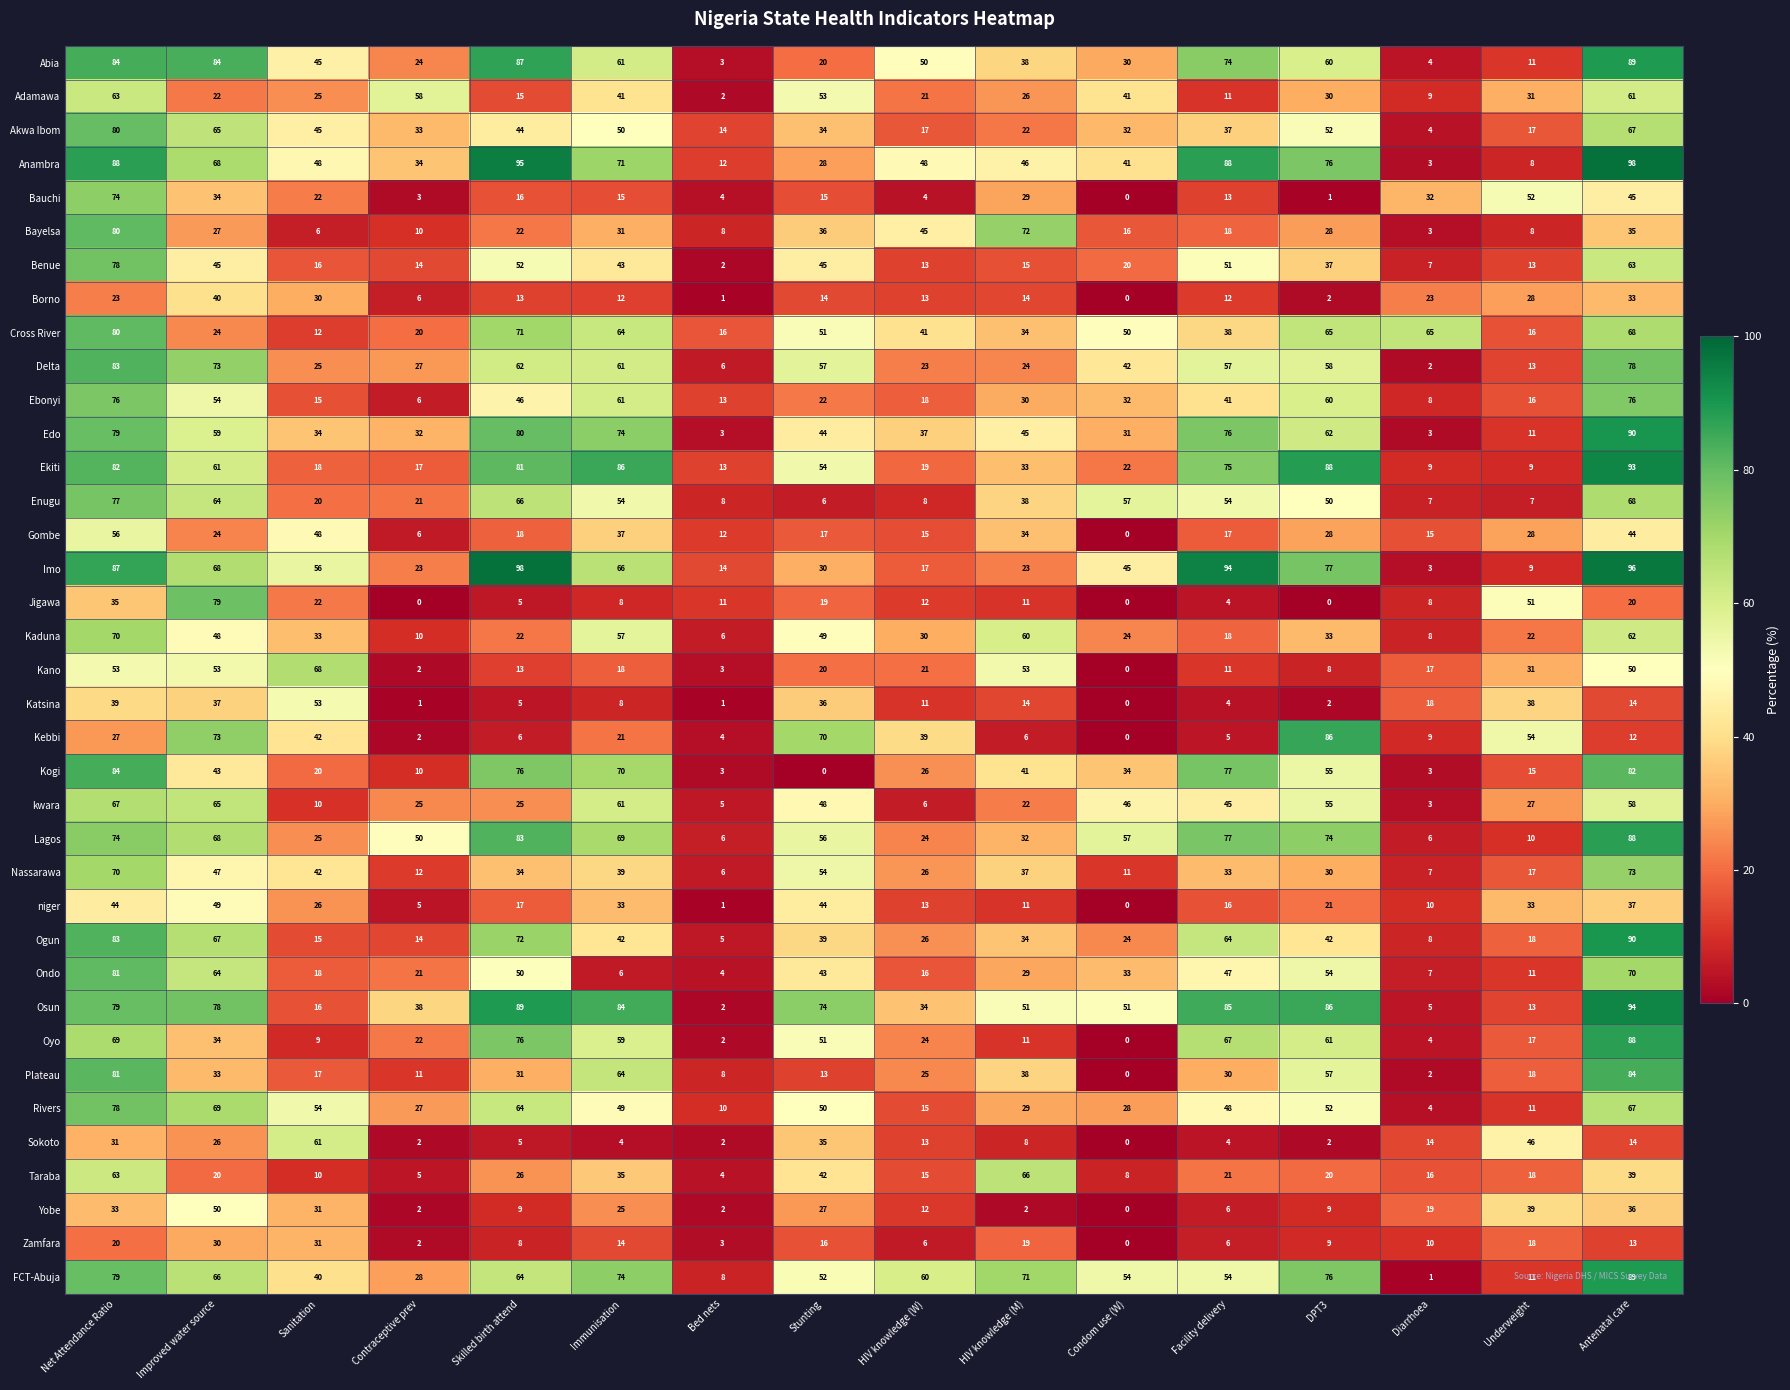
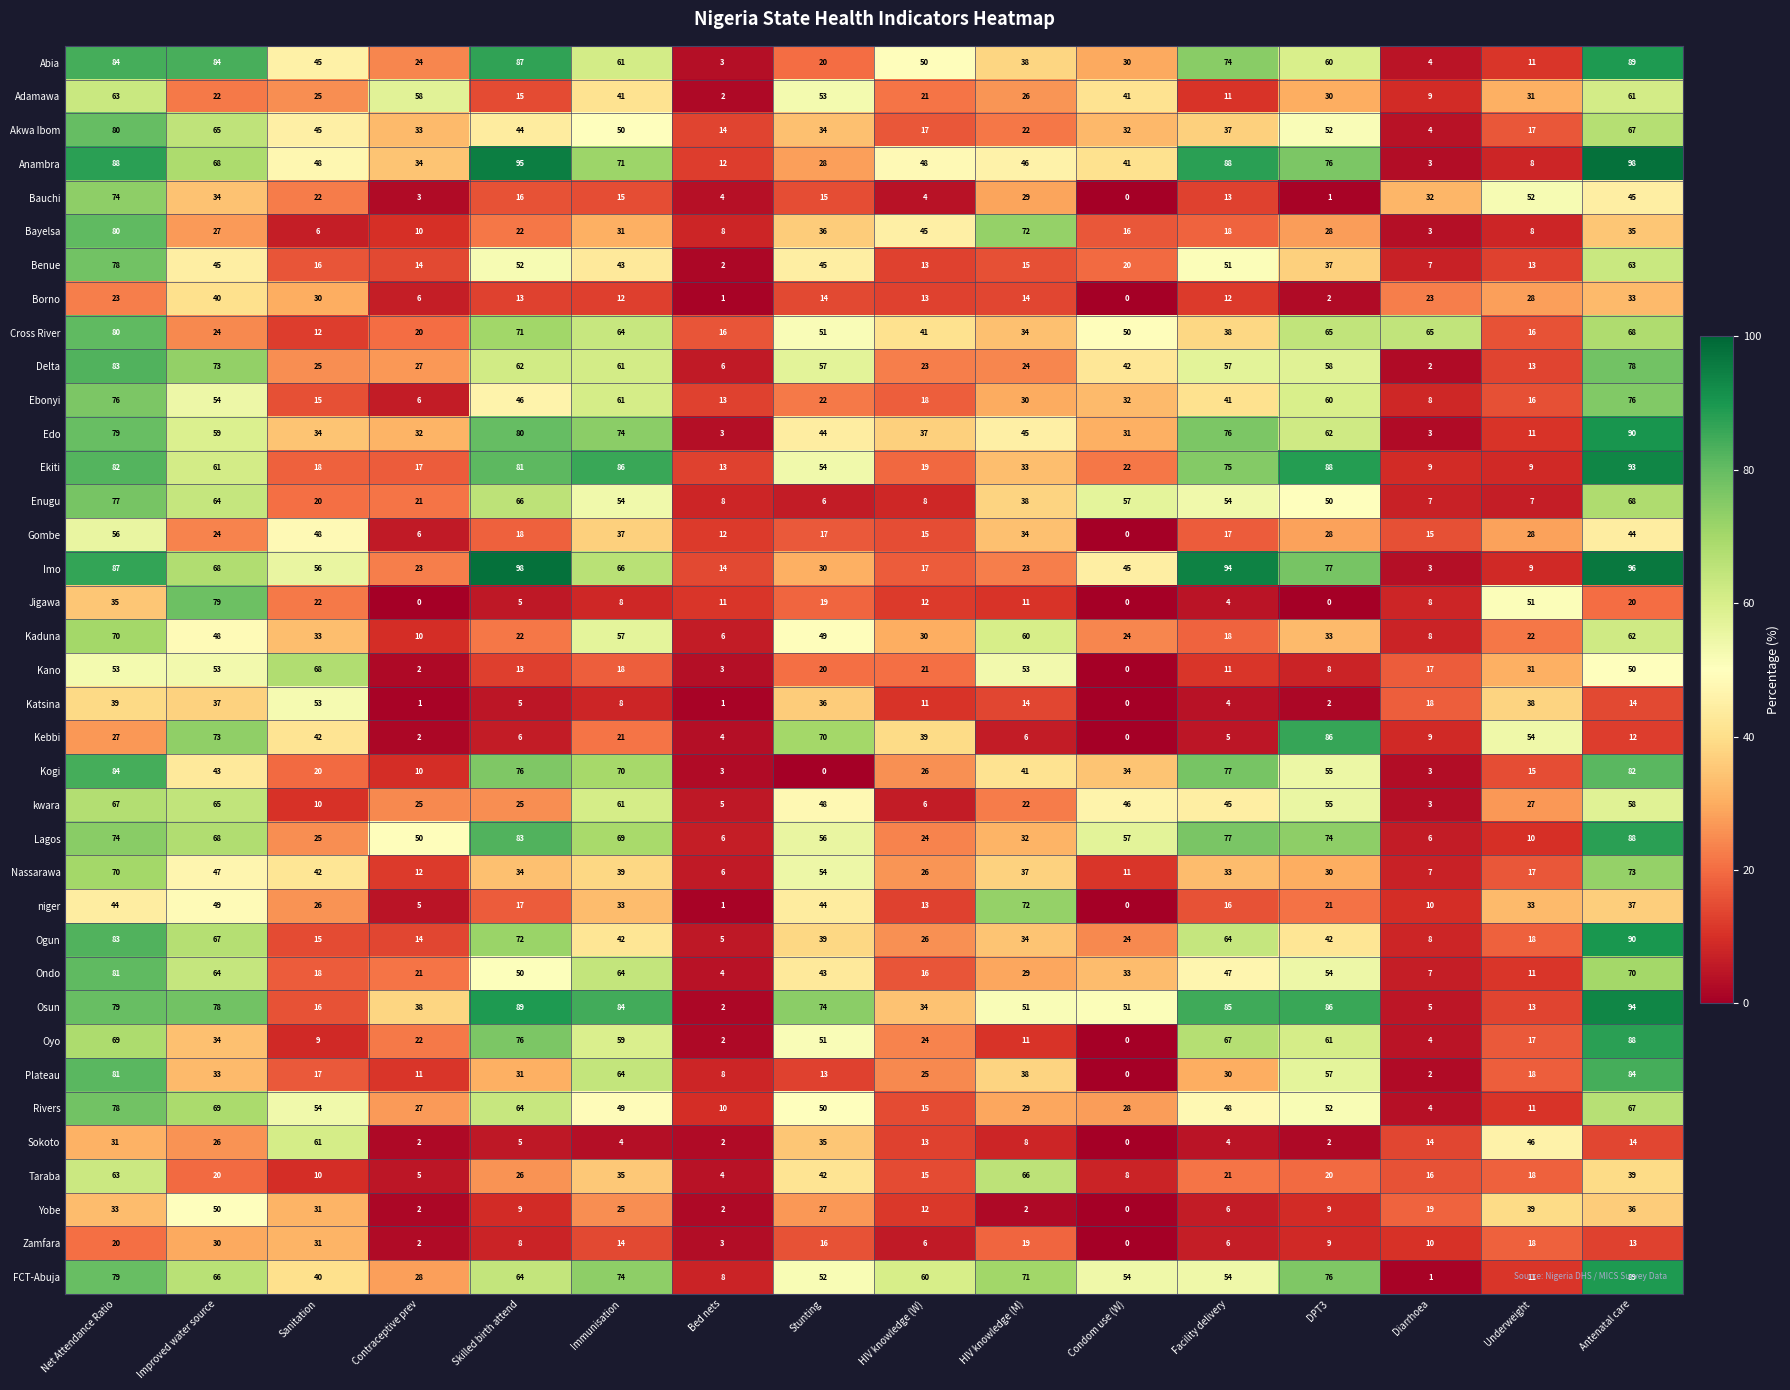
  {
    "niger": {
      "Net Attendance Ratio": 44,
      "Improved water source": 49,
      "Sanitation": 26,
      "Contraceptive prev": 5,
      "Skilled birth attend": 17,
      "Immunisation": 33,
      "Bed nets": 1,
      "Stunting": 44,
      "HIV knowledge (W)": 13,
-     "HIV knowledge (M)": 11,
+     "HIV knowledge (M)": 72,
      "Condom use (W)": 0,
      "Facility delivery": 16,
      "DPT3": 21,
      "Diarrhoea": 10,
      "Underweight": 33,
      "Antenatal care": 37
    },
    "Ondo": {
      "Net Attendance Ratio": 81,
      "Improved water source": 64,
      "Sanitation": 18,
      "Contraceptive prev": 21,
      "Skilled birth attend": 50,
-     "Immunisation": 6,
+     "Immunisation": 64,
      "Bed nets": 4,
      "Stunting": 43,
      "HIV knowledge (W)": 16,
      "HIV knowledge (M)": 29,
      "Condom use (W)": 33,
      "Facility delivery": 47,
      "DPT3": 54,
      "Diarrhoea": 7,
      "Underweight": 11,
      "Antenatal care": 70
    }
  }
